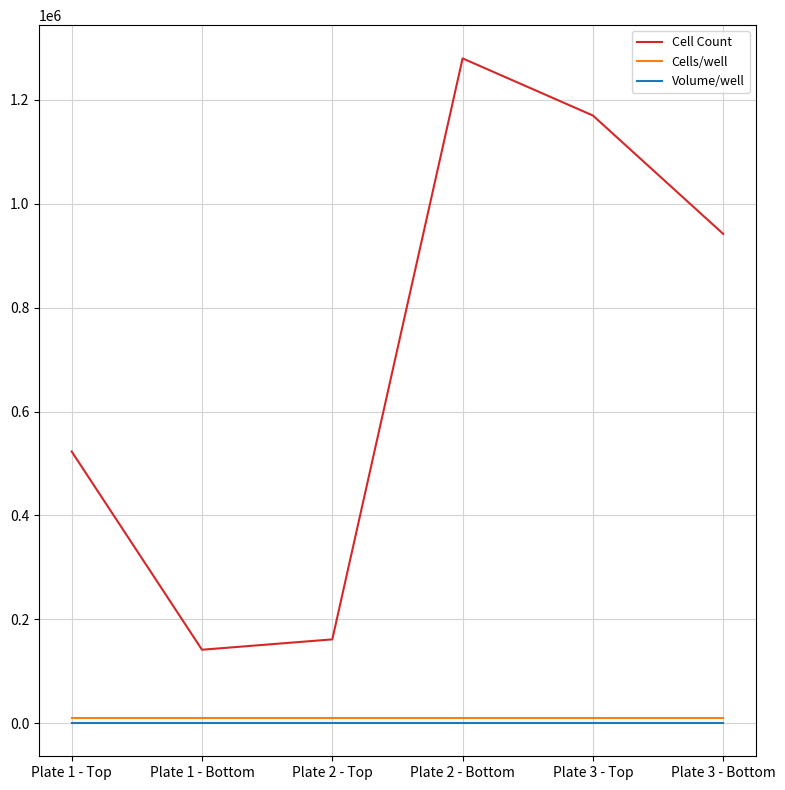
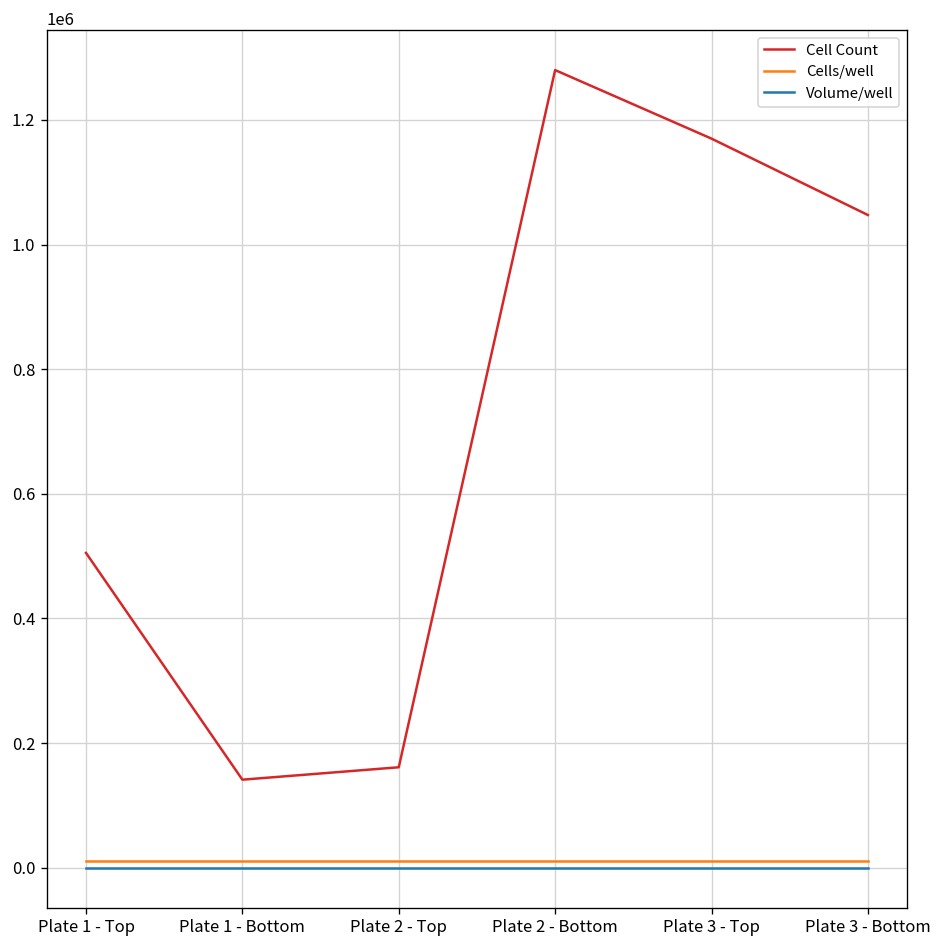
  {
    "Cell Count": {
-     "Plate 1 - Top": 520000,
+     "Plate 1 - Top": 510000,
      "Plate 1 - Bottom": 140000,
      "Plate 2 - Top": 160000,
      "Plate 2 - Bottom": 1280000,
      "Plate 3 - Top": 1170000,
-     "Plate 3 - Bottom": 940000
+     "Plate 3 - Bottom": 1050000
    },
    "Cells/well": {
      "Plate 1 - Top": 10000,
      "Plate 1 - Bottom": 10000,
      "Plate 2 - Top": 10000,
      "Plate 2 - Bottom": 10000,
      "Plate 3 - Top": 10000,
      "Plate 3 - Bottom": 10000
    },
    "Volume/well": {
      "Plate 1 - Top": 0,
      "Plate 1 - Bottom": 0,
      "Plate 2 - Top": 0,
      "Plate 2 - Bottom": 0,
      "Plate 3 - Top": 0,
      "Plate 3 - Bottom": 0
    }
  }
